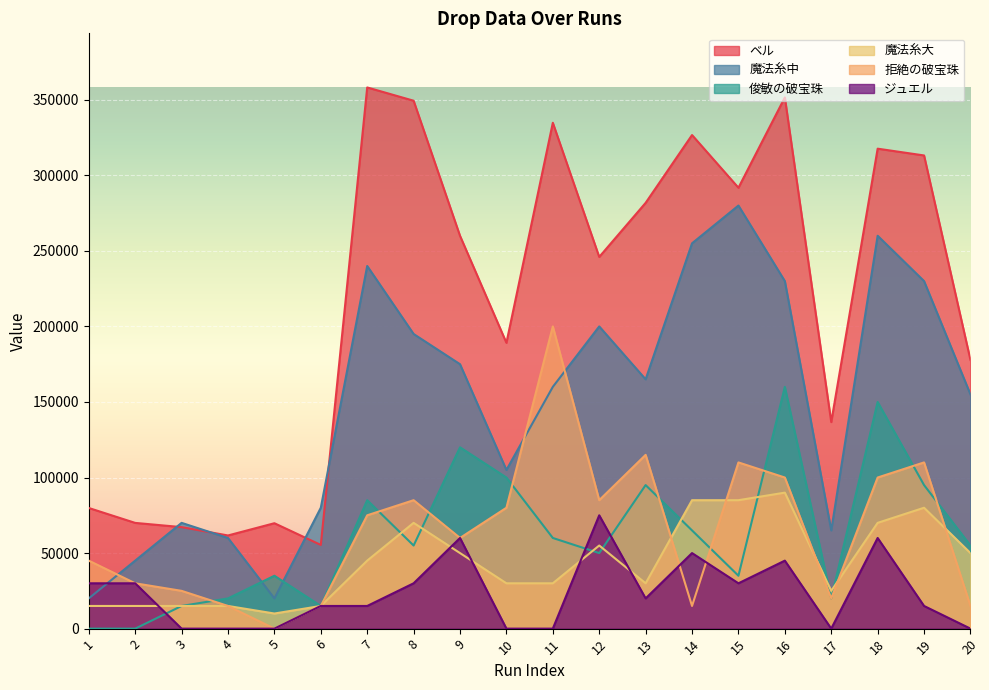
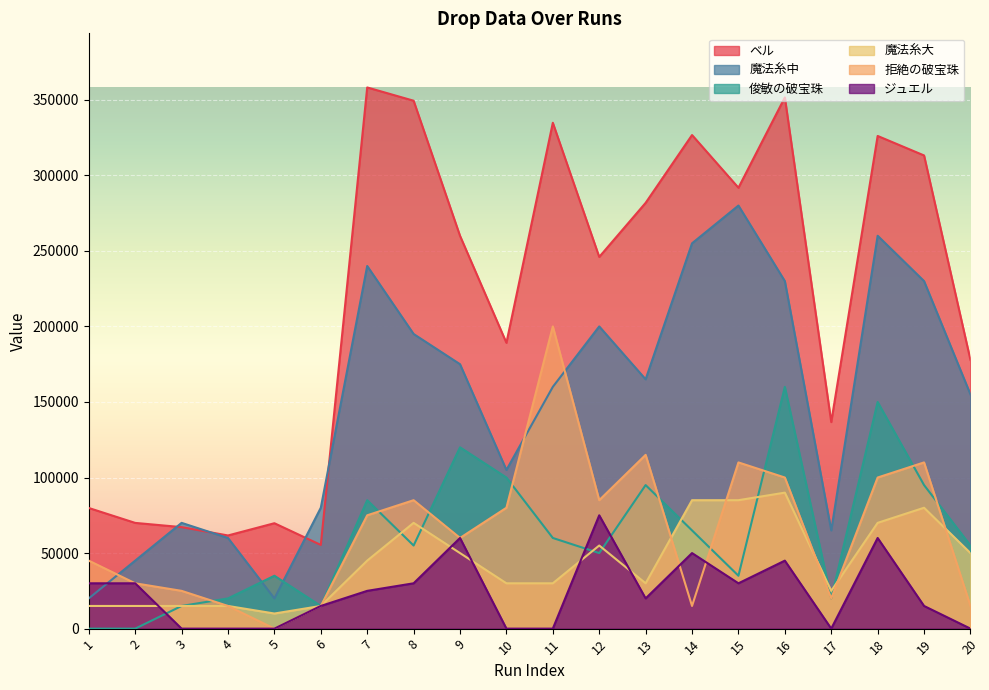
  {
    "ベル": {
      "1": 80000,
      "2": 70000,
      "3": 67000,
      "5": 70000,
      "6": 55000,
      "7": 358000,
      "8": 349000,
      "9": 260000,
      "10": 189000,
      "11": 335000,
      "12": 246000,
      "13": 282000,
      "14": 327000,
      "15": 292000,
      "17": 137000,
-     "18": 318000,
+     "18": 326000,
      "19": 313000,
      "20": 178000
    },
    "ジュエル": {
      "1": 30000,
      "3": 0,
      "4": 0,
-     "7": 15000,
+     "7": 25000,
      "8": 30000,
      "10": 0,
      "11": 0,
      "12": 75000,
      "13": 20000,
      "14": 50000,
      "15": 30000,
      "16": 45000,
      "17": 0,
      "18": 60000,
      "19": 15000,
      "20": 0
    }
  }
